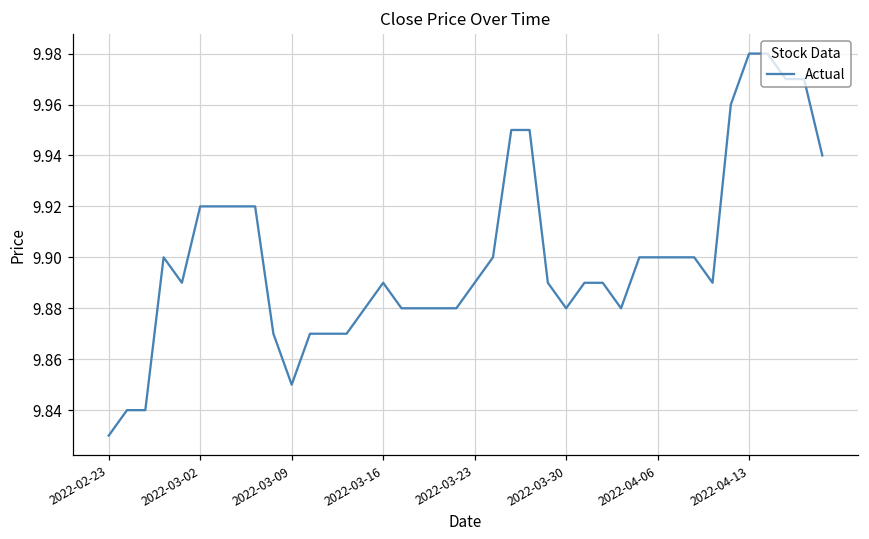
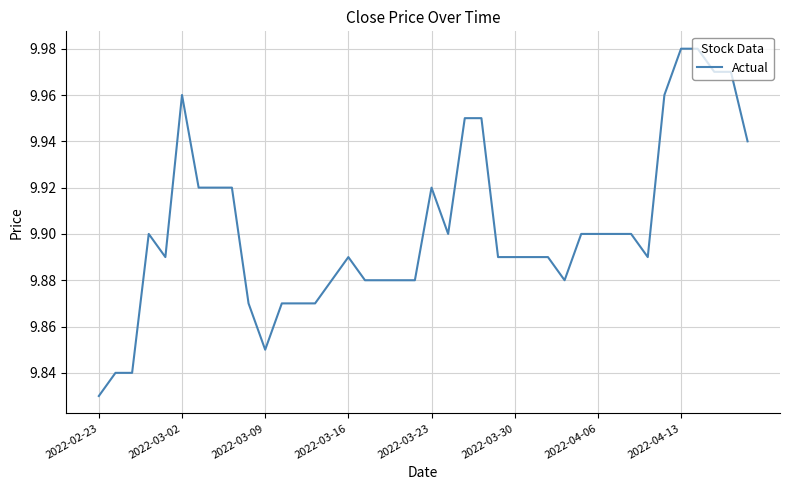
  {
    "2022-02-23": 9.83,
-   "2022-03-02": 9.92,
+   "2022-03-02": 9.96,
    "2022-03-09": 9.85,
    "2022-03-16": 9.89,
-   "2022-03-23": 9.89,
-   "2022-03-30": 9.88,
+   "2022-03-23": 9.92,
+   "2022-03-30": 9.89,
    "2022-04-06": 9.90,
    "2022-04-13": 9.98
  }
